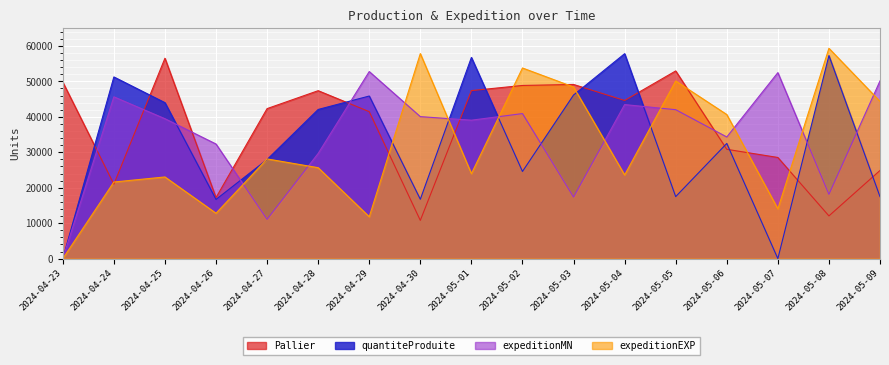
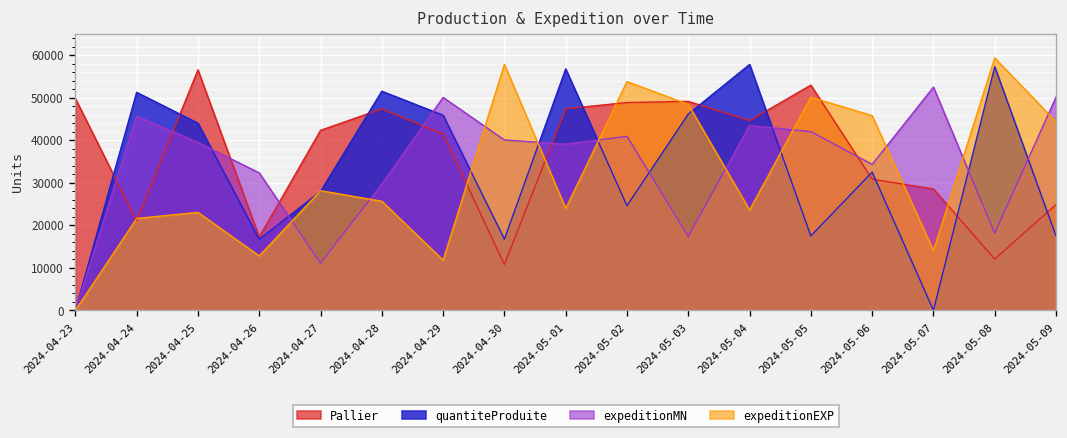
  {
    "Pallier": {
      "2024-04-23": 50000,
      "2024-04-25": 57000,
      "2024-04-27": 42000,
      "2024-04-28": 47000,
      "2024-04-29": 41000,
      "2024-04-30": 11000,
      "2024-05-01": 47000,
      "2024-05-02": 49000,
      "2024-05-04": 45000,
      "2024-05-05": 53000,
      "2024-05-06": 31000,
      "2024-05-07": 29000,
      "2024-05-08": 12000,
      "2024-05-09": 25000
    },
    "quantiteProduite": {
      "2024-04-24": 51000,
      "2024-04-25": 44000,
-     "2024-04-28": 42000,
+     "2024-04-28": 51000,
      "2024-04-29": 46000,
      "2024-04-30": 17000,
      "2024-05-01": 57000,
      "2024-05-02": 25000,
      "2024-05-03": 46000,
      "2024-05-04": 58000,
      "2024-05-05": 17000,
      "2024-05-06": 32000,
      "2024-05-07": 0,
      "2024-05-08": 57000,
      "2024-05-09": 17000
    },
    "expeditionMN": {
      "2024-04-24": 46000,
      "2024-04-25": 39000,
      "2024-04-26": 32000,
      "2024-04-27": 11000,
      "2024-04-28": 30000,
-     "2024-04-29": 53000,
+     "2024-04-29": 50000,
      "2024-04-30": 40000,
      "2024-05-01": 39000,
      "2024-05-02": 41000,
      "2024-05-03": 17000,
      "2024-05-04": 43000,
      "2024-05-05": 42000,
      "2024-05-06": 34000,
      "2024-05-07": 52000,
      "2024-05-08": 18000,
      "2024-05-09": 50000
    },
    "expeditionEXP": {
      "2024-04-25": 23000,
      "2024-04-26": 13000,
      "2024-04-28": 26000,
      "2024-04-29": 12000,
      "2024-04-30": 58000,
      "2024-05-01": 24000,
      "2024-05-02": 54000,
      "2024-05-04": 24000,
      "2024-05-05": 50000,
-     "2024-05-06": 41000,
+     "2024-05-06": 46000,
      "2024-05-07": 14000,
      "2024-05-08": 59000,
      "2024-05-09": 44000
    }
  }
